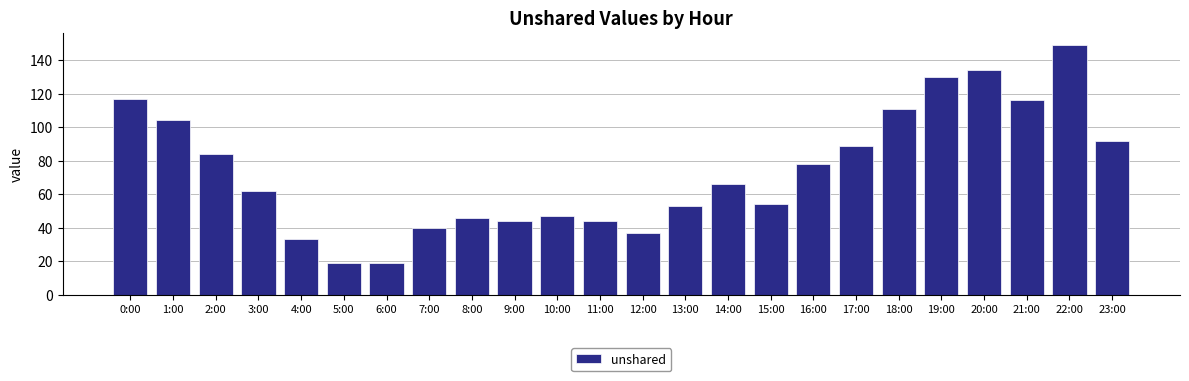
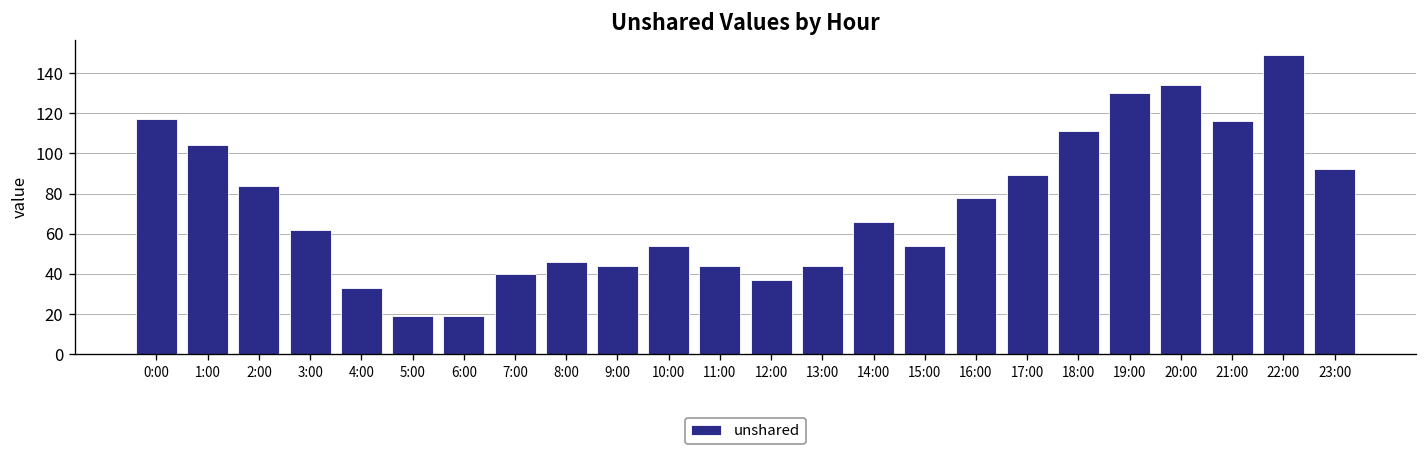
  {
    "0:00": 117,
    "1:00": 104,
    "2:00": 84,
    "3:00": 62,
    "4:00": 33,
    "5:00": 19,
    "6:00": 19,
    "7:00": 40,
    "8:00": 46,
    "9:00": 44,
-   "10:00": 47,
+   "10:00": 54,
    "11:00": 44,
    "12:00": 37,
-   "13:00": 53,
+   "13:00": 44,
    "14:00": 66,
    "15:00": 54,
    "16:00": 78,
    "17:00": 89,
    "18:00": 111,
    "19:00": 130,
    "20:00": 134,
    "21:00": 116,
    "22:00": 149,
    "23:00": 92
  }
